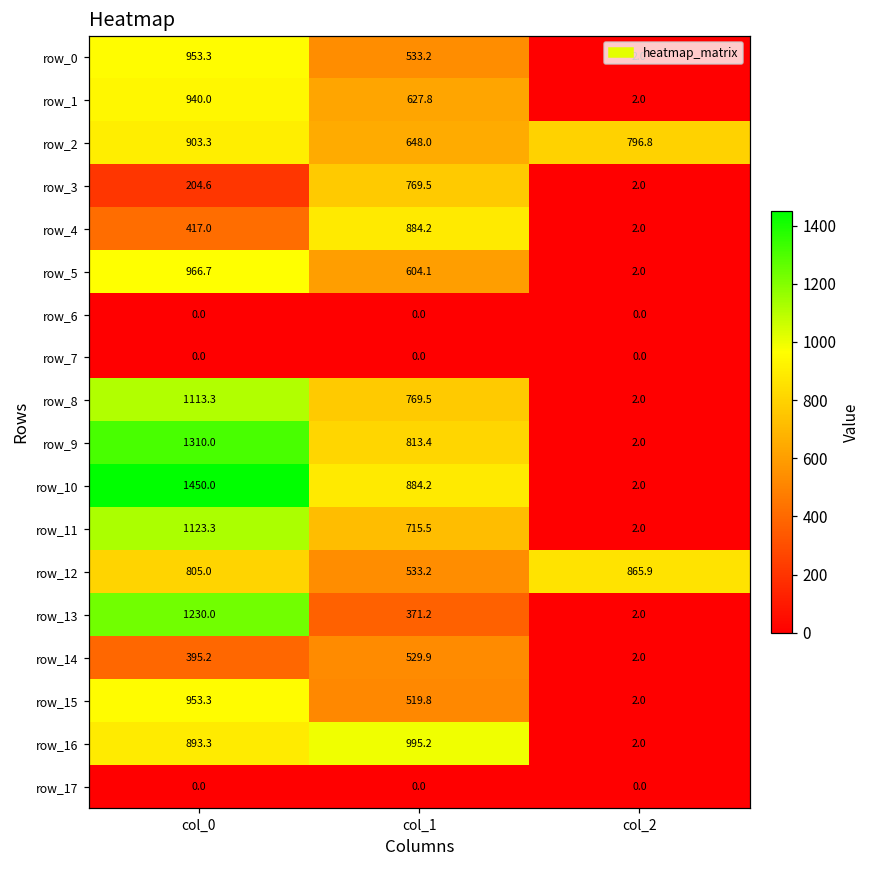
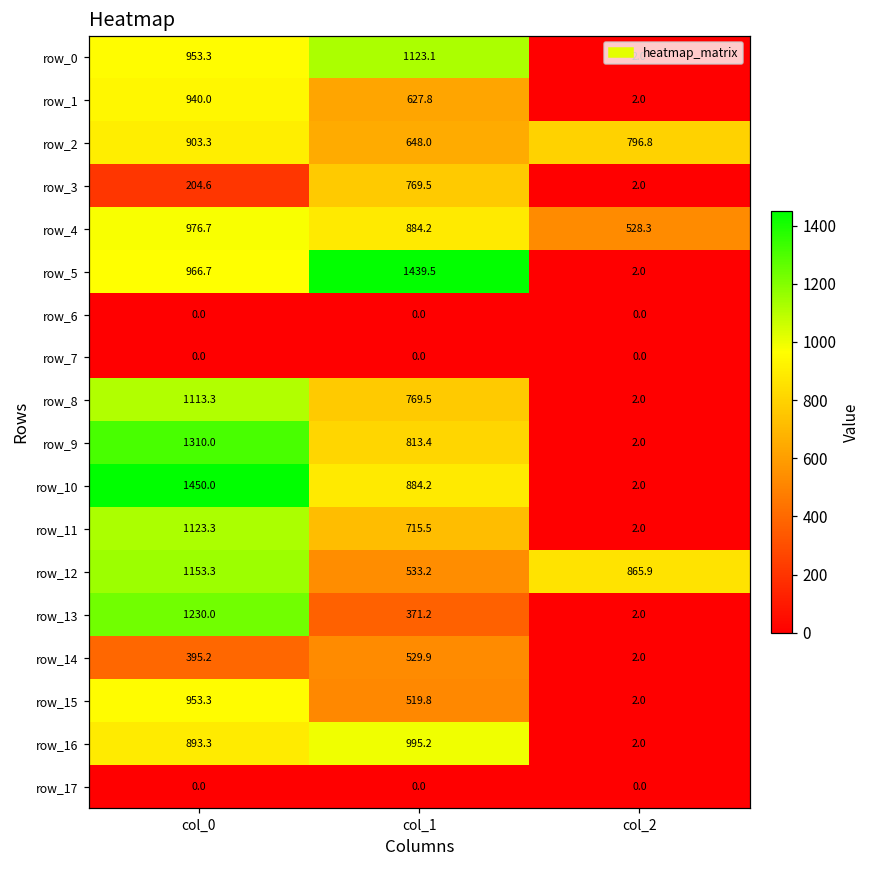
  {
    "row_0": {
      "col_0": 953.3,
-     "col_1": 533.2
+     "col_1": 1123.1
    },
    "row_1": {
      "col_0": 940.0,
      "col_1": 627.8,
      "col_2": 2.0
    },
    "row_2": {
      "col_0": 903.3,
      "col_1": 648.0,
      "col_2": 796.8
    },
    "row_3": {
      "col_0": 204.6,
      "col_1": 769.5,
      "col_2": 2.0
    },
    "row_4": {
-     "col_0": 417.0,
+     "col_0": 976.7,
      "col_1": 884.2,
-     "col_2": 2.0
+     "col_2": 528.3
    },
    "row_5": {
      "col_0": 966.7,
-     "col_1": 604.1,
+     "col_1": 1439.5,
      "col_2": 2.0
    },
    "row_6": {
      "col_0": 0.0,
      "col_1": 0.0,
      "col_2": 0.0
    },
    "row_7": {
      "col_0": 0.0,
      "col_1": 0.0,
      "col_2": 0.0
    },
    "row_8": {
      "col_0": 1113.3,
      "col_1": 769.5,
      "col_2": 2.0
    },
    "row_9": {
      "col_0": 1310.0,
      "col_1": 813.4,
      "col_2": 2.0
    },
    "row_10": {
      "col_0": 1450.0,
      "col_1": 884.2,
      "col_2": 2.0
    },
    "row_11": {
      "col_0": 1123.3,
      "col_1": 715.5,
      "col_2": 2.0
    },
    "row_12": {
-     "col_0": 805.0,
+     "col_0": 1153.3,
      "col_1": 533.2,
      "col_2": 865.9
    },
    "row_13": {
      "col_0": 1230.0,
      "col_1": 371.2,
      "col_2": 2.0
    },
    "row_14": {
      "col_0": 395.2,
      "col_1": 529.9,
      "col_2": 2.0
    },
    "row_15": {
      "col_0": 953.3,
      "col_1": 519.8,
      "col_2": 2.0
    },
    "row_16": {
      "col_0": 893.3,
      "col_1": 995.2,
      "col_2": 2.0
    },
    "row_17": {
      "col_0": 0.0,
      "col_1": 0.0,
      "col_2": 0.0
    }
  }
